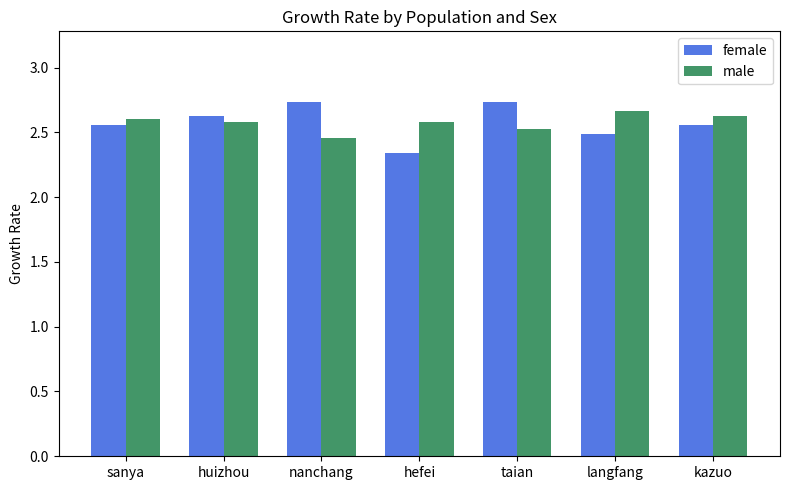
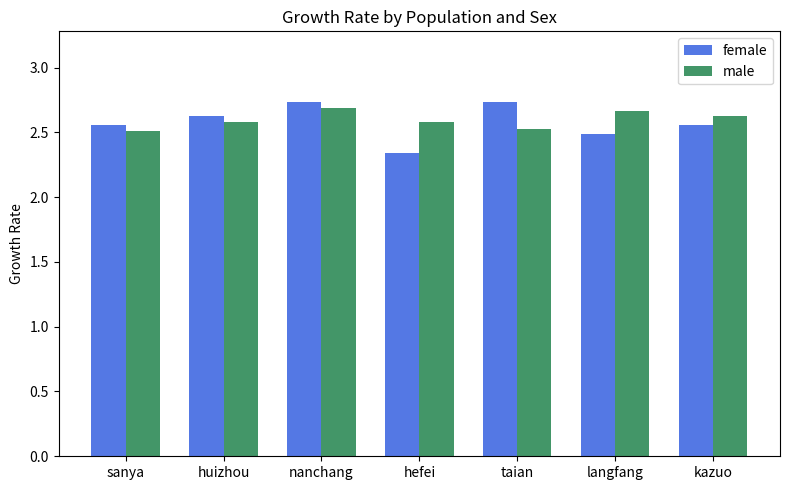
  {
    "female": {
      "sanya": 2.56,
      "huizhou": 2.62,
      "nanchang": 2.73,
      "hefei": 2.34,
      "taian": 2.73,
      "langfang": 2.48,
      "kazuo": 2.56
    },
    "male": {
-     "sanya": 2.60,
+     "sanya": 2.51,
      "huizhou": 2.58,
-     "nanchang": 2.46,
+     "nanchang": 2.69,
      "hefei": 2.58,
      "taian": 2.52,
      "langfang": 2.66,
      "kazuo": 2.63
    }
  }
